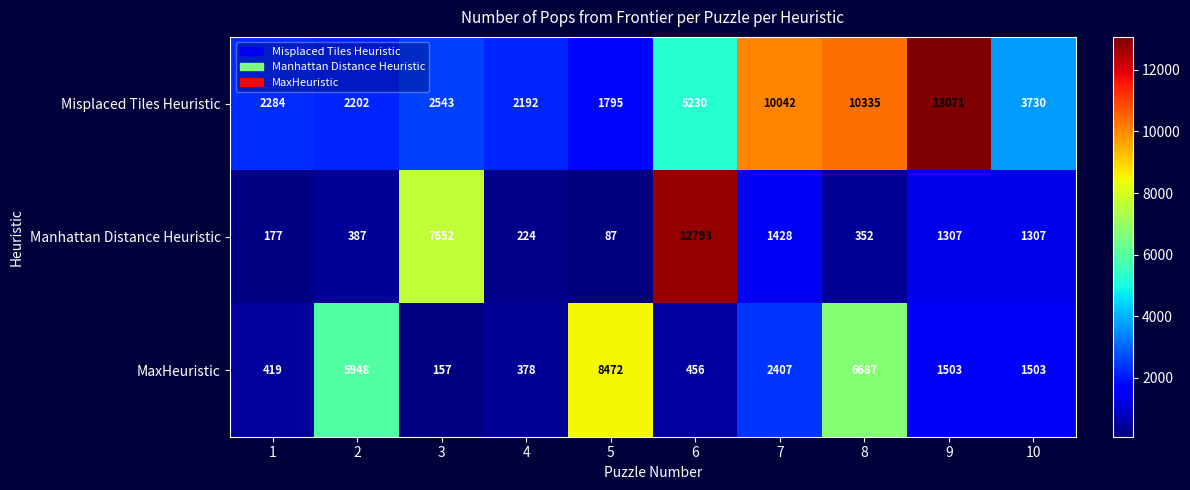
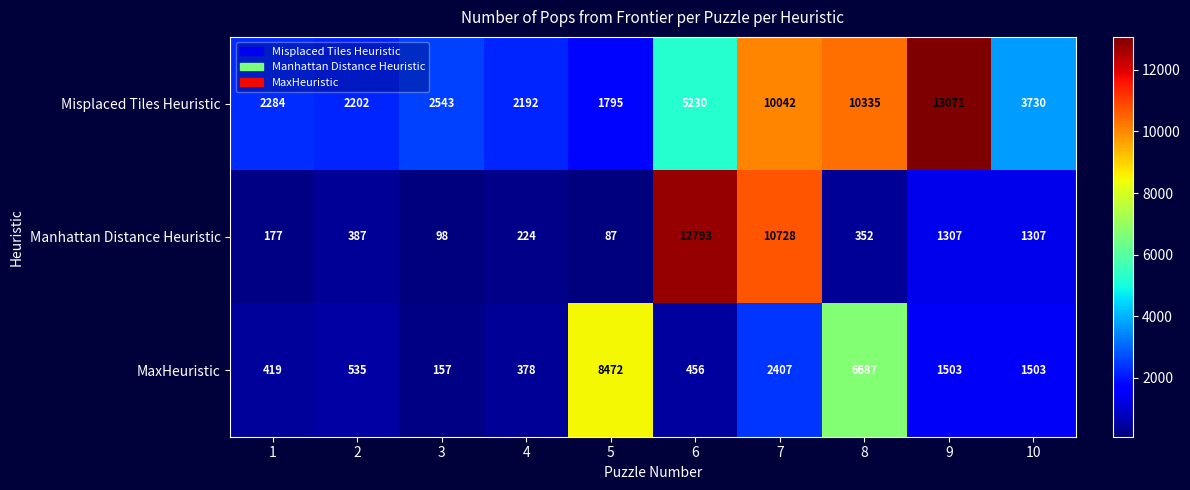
  {
    "Misplaced Tiles Heuristic": {
      "1": 2284,
      "2": 2202,
      "3": 2543,
      "4": 2192,
      "5": 1795,
      "6": 5230,
      "7": 10042,
      "8": 10335,
      "9": 13071,
      "10": 3730
    },
    "Manhattan Distance Heuristic": {
      "1": 177,
      "2": 387,
-     "3": 7652,
+     "3": 98,
      "4": 224,
      "5": 87,
      "6": 12793,
-     "7": 1428,
+     "7": 10728,
      "8": 352,
      "9": 1307,
      "10": 1307
    },
    "MaxHeuristic": {
      "1": 419,
-     "2": 5948,
+     "2": 535,
      "3": 157,
      "4": 378,
      "5": 8472,
      "6": 456,
      "7": 2407,
      "8": 6687,
      "9": 1503,
      "10": 1503
    }
  }
